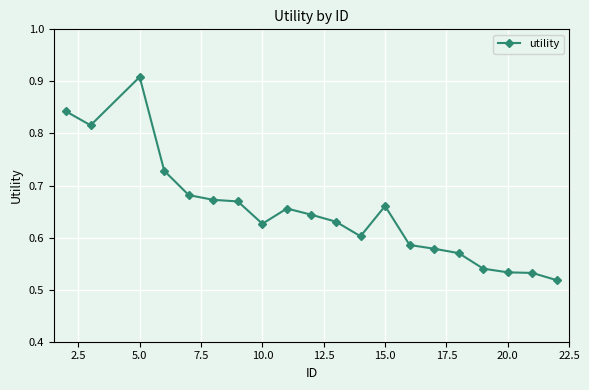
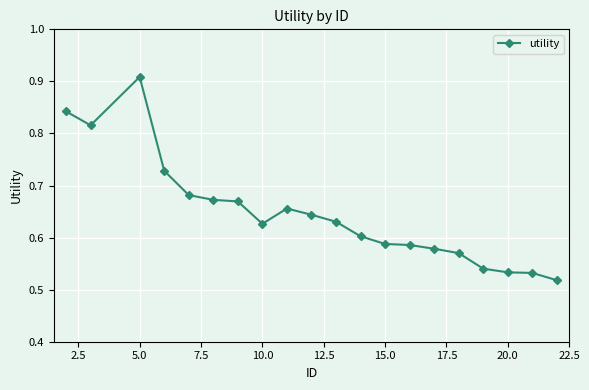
  {
    "5.0": 0.91,
    "10.0": 0.63,
-   "15.0": 0.66,
+   "15.0": 0.59,
    "20.0": 0.53
  }
